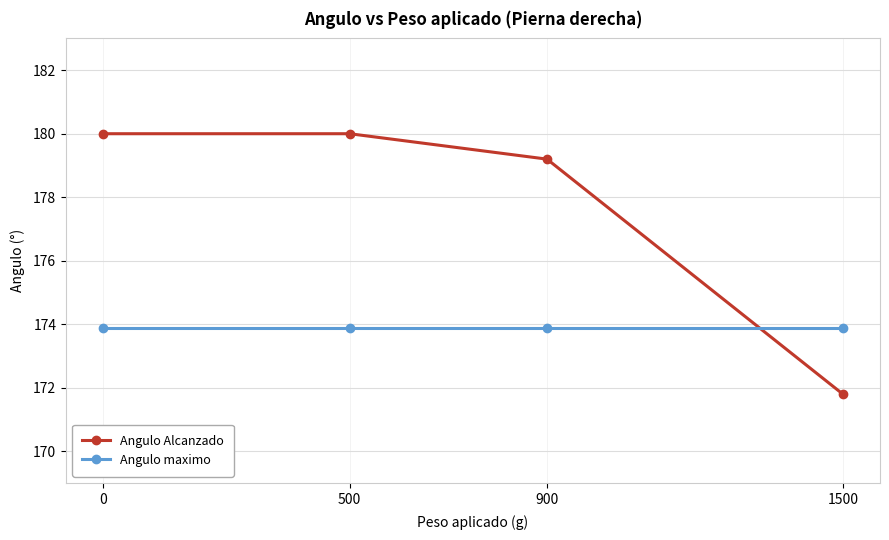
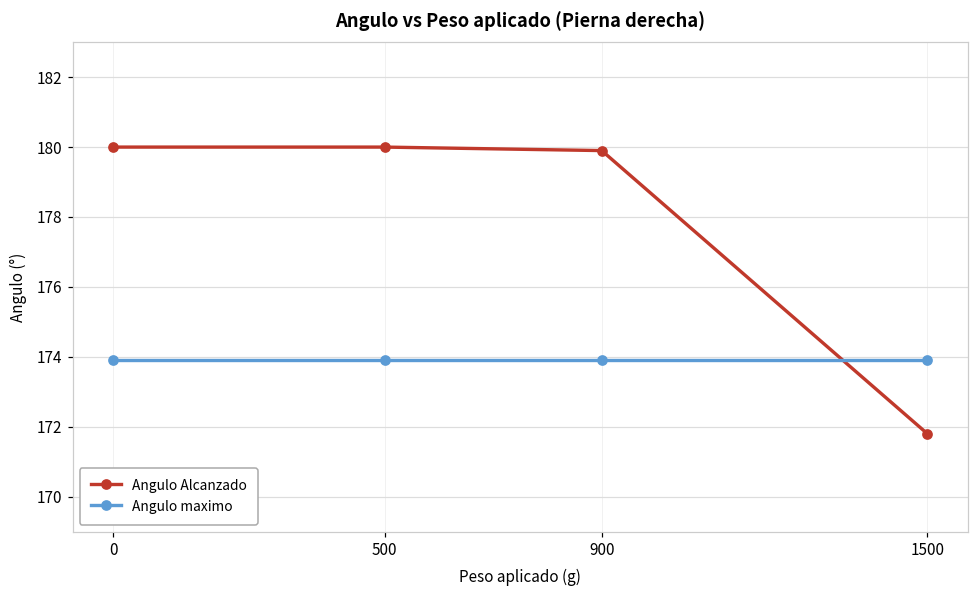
  {
    "Angulo Alcanzado": {
      "0": 180.0,
      "500": 180.0,
-     "900": 179.2,
+     "900": 179.9,
      "1500": 171.8
    },
    "Angulo maximo": {
      "0": 173.9,
      "500": 173.9,
      "900": 173.9,
      "1500": 173.9
    }
  }
